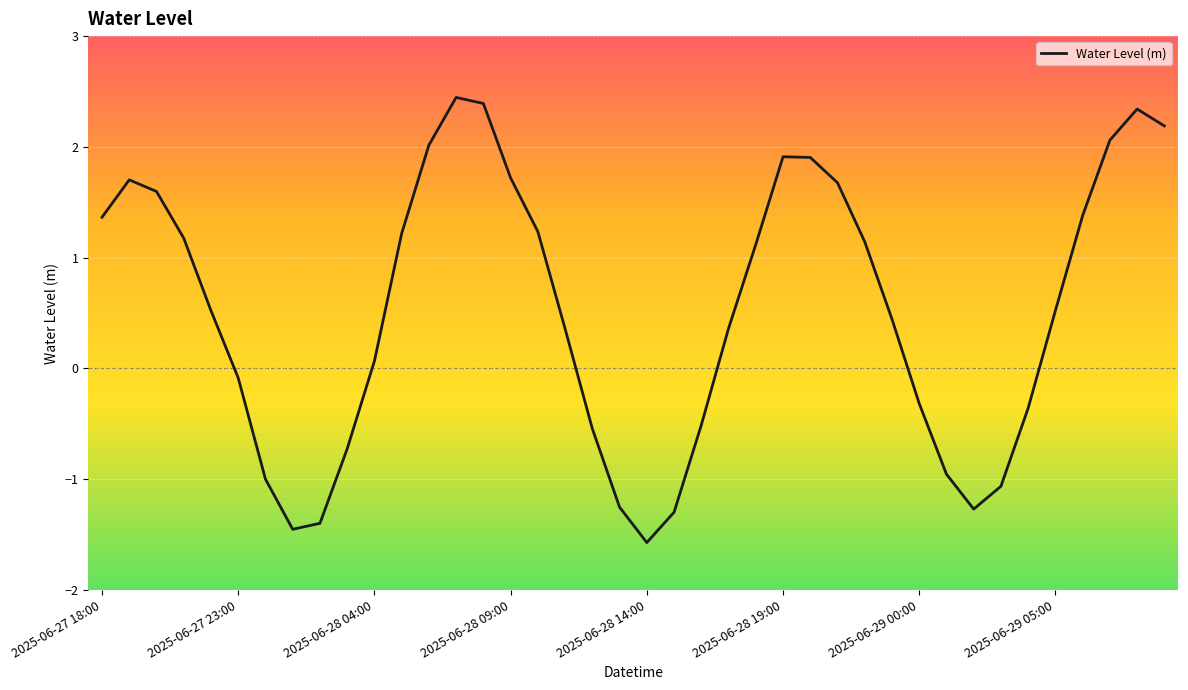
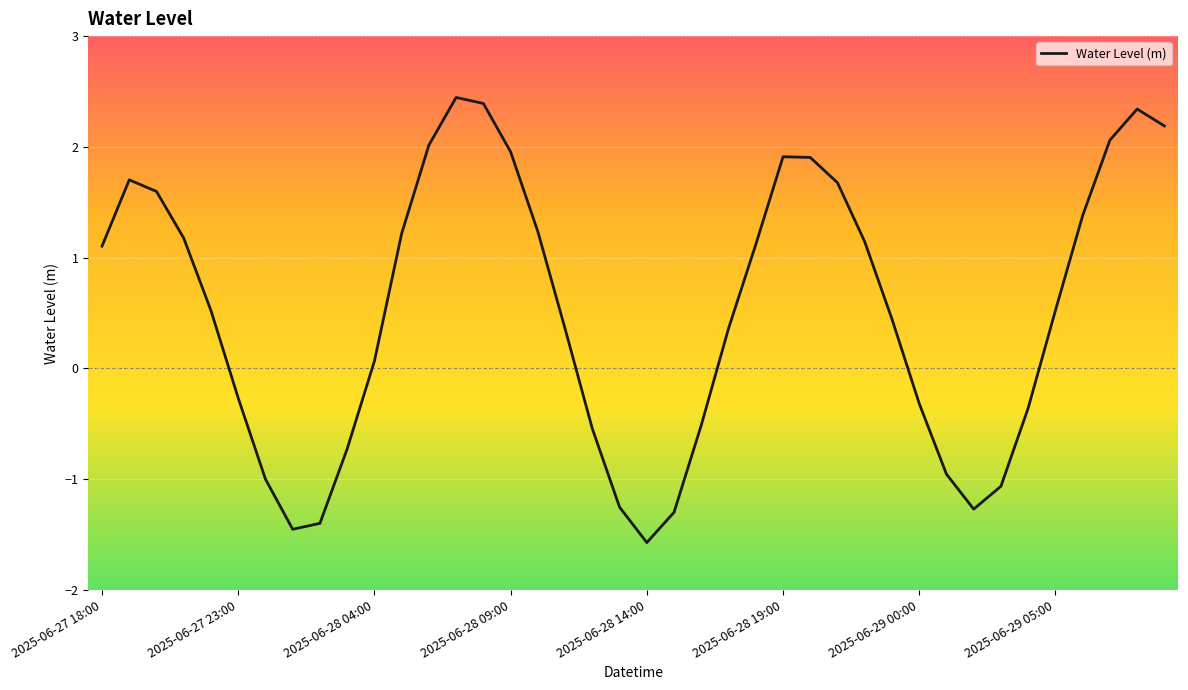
  {
-   "2025-06-27 18:00": 1.37,
-   "2025-06-27 23:00": -0.09,
+   "2025-06-27 18:00": 1.10,
+   "2025-06-27 23:00": -0.27,
    "2025-06-28 04:00": 0.07,
-   "2025-06-28 09:00": 1.72,
+   "2025-06-28 09:00": 1.96,
    "2025-06-28 14:00": -1.57,
    "2025-06-28 19:00": 1.91,
    "2025-06-29 00:00": -0.32,
    "2025-06-29 05:00": 0.52
  }
